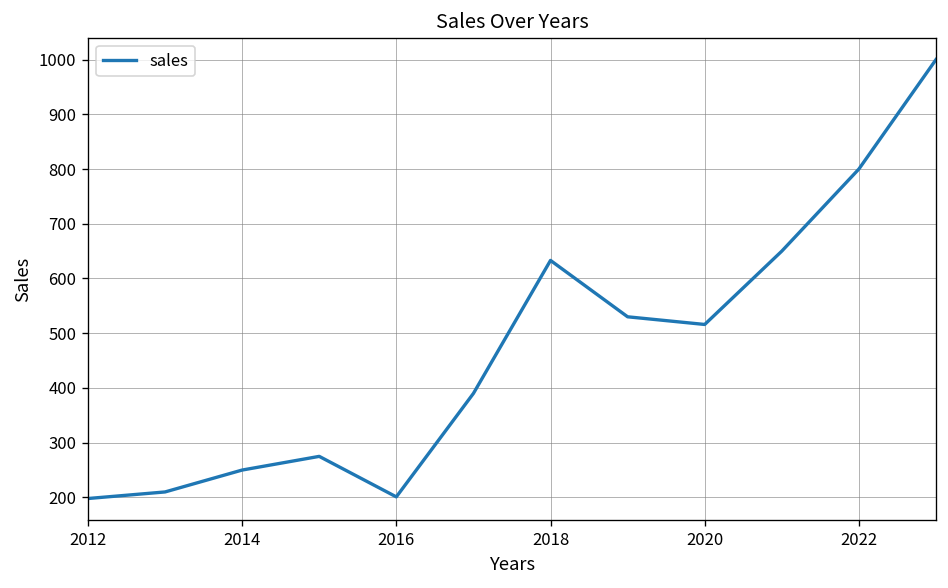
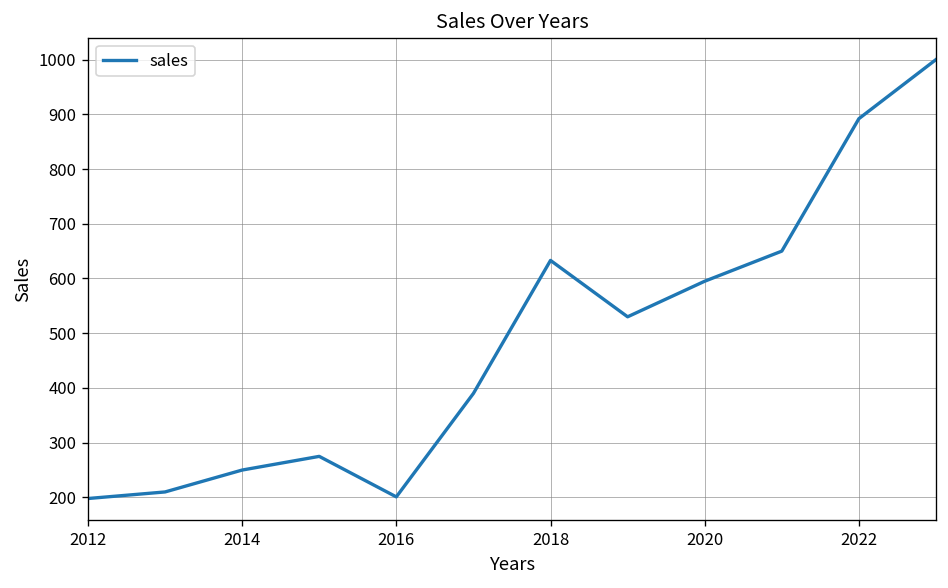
  {
    "2012": 200,
    "2014": 250,
    "2016": 200,
    "2018": 630,
-   "2020": 520,
-   "2022": 800
+   "2020": 600,
+   "2022": 890
  }
